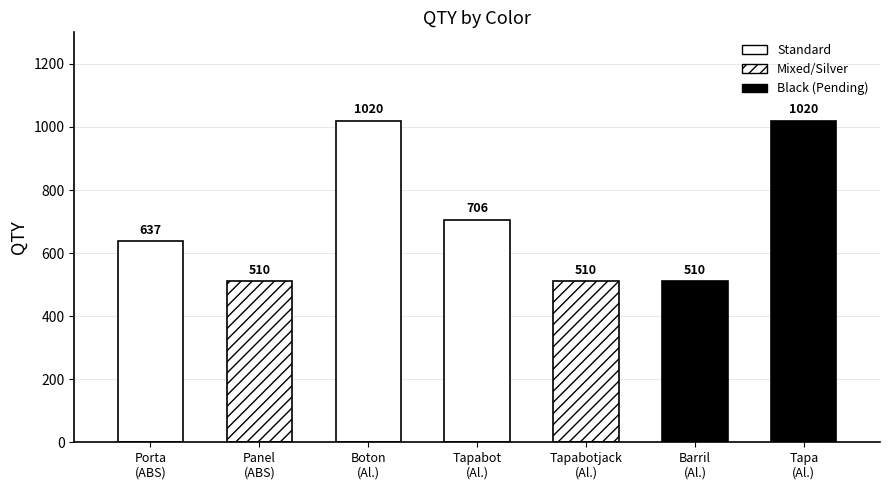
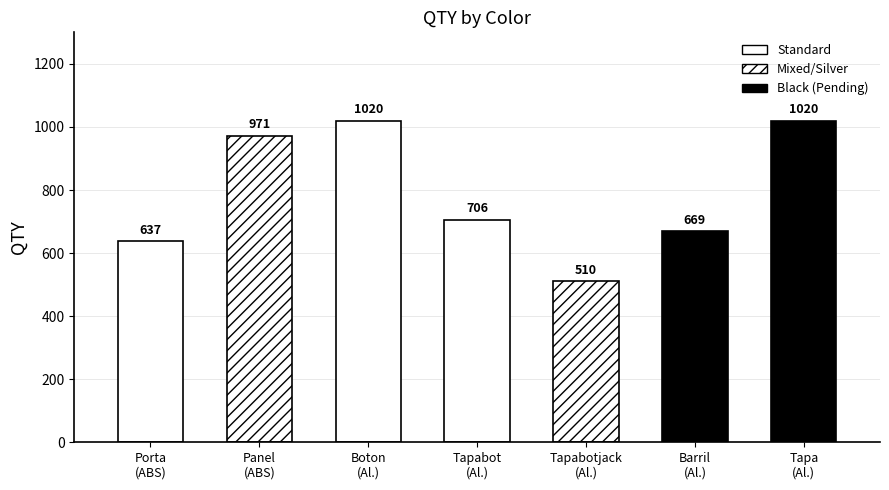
  {
    "Porta (ABS)": 637,
-   "Panel (ABS)": 510,
+   "Panel (ABS)": 971,
    "Boton (Al.)": 1020,
    "Tapabot (Al.)": 706,
    "Tapabotjack (Al.)": 510,
-   "Barril (Al.)": 510,
+   "Barril (Al.)": 669,
    "Tapa (Al.)": 1020
  }
